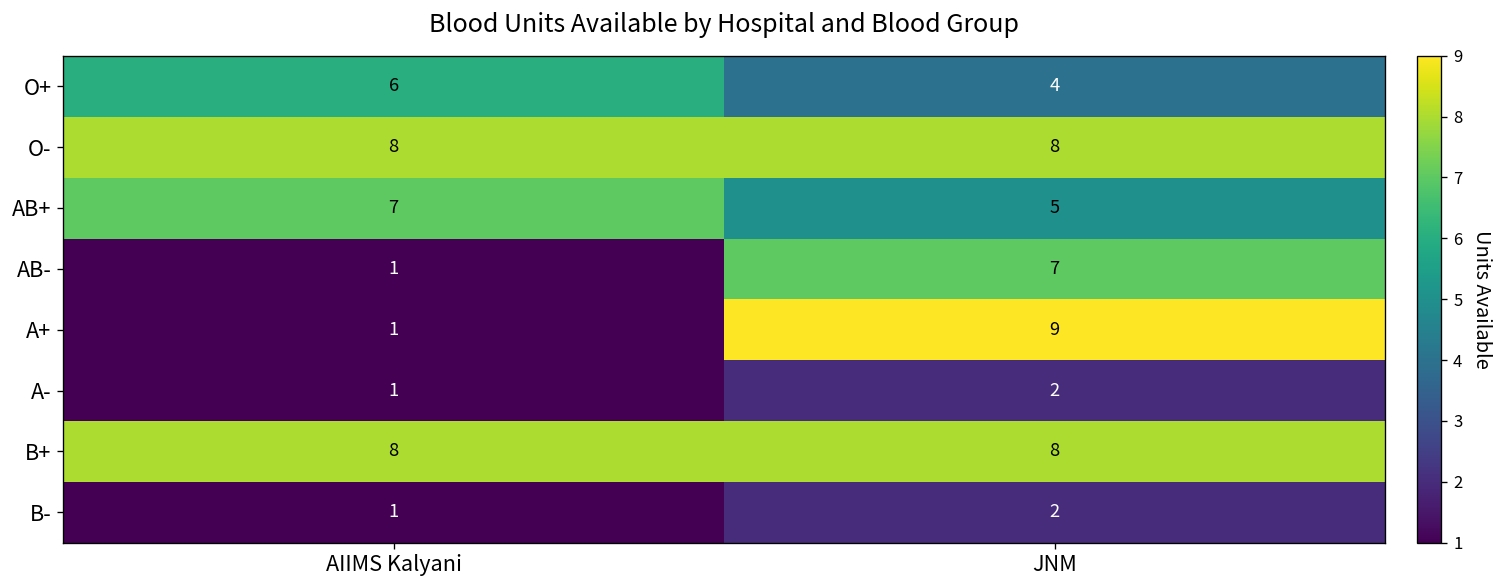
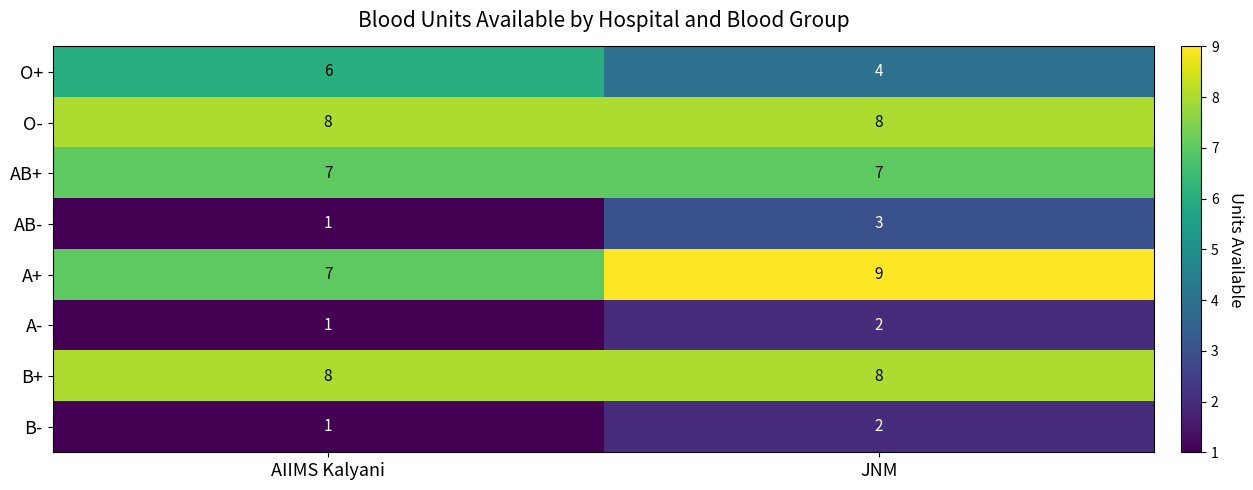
  {
    "O+": {
      "AIIMS Kalyani": 6,
      "JNM": 4
    },
    "O-": {
      "AIIMS Kalyani": 8,
      "JNM": 8
    },
    "AB+": {
      "AIIMS Kalyani": 7,
-     "JNM": 5
+     "JNM": 7
    },
    "AB-": {
      "AIIMS Kalyani": 1,
-     "JNM": 7
+     "JNM": 3
    },
    "A+": {
-     "AIIMS Kalyani": 1,
+     "AIIMS Kalyani": 7,
      "JNM": 9
    },
    "A-": {
      "AIIMS Kalyani": 1,
      "JNM": 2
    },
    "B+": {
      "AIIMS Kalyani": 8,
      "JNM": 8
    },
    "B-": {
      "AIIMS Kalyani": 1,
      "JNM": 2
    }
  }
